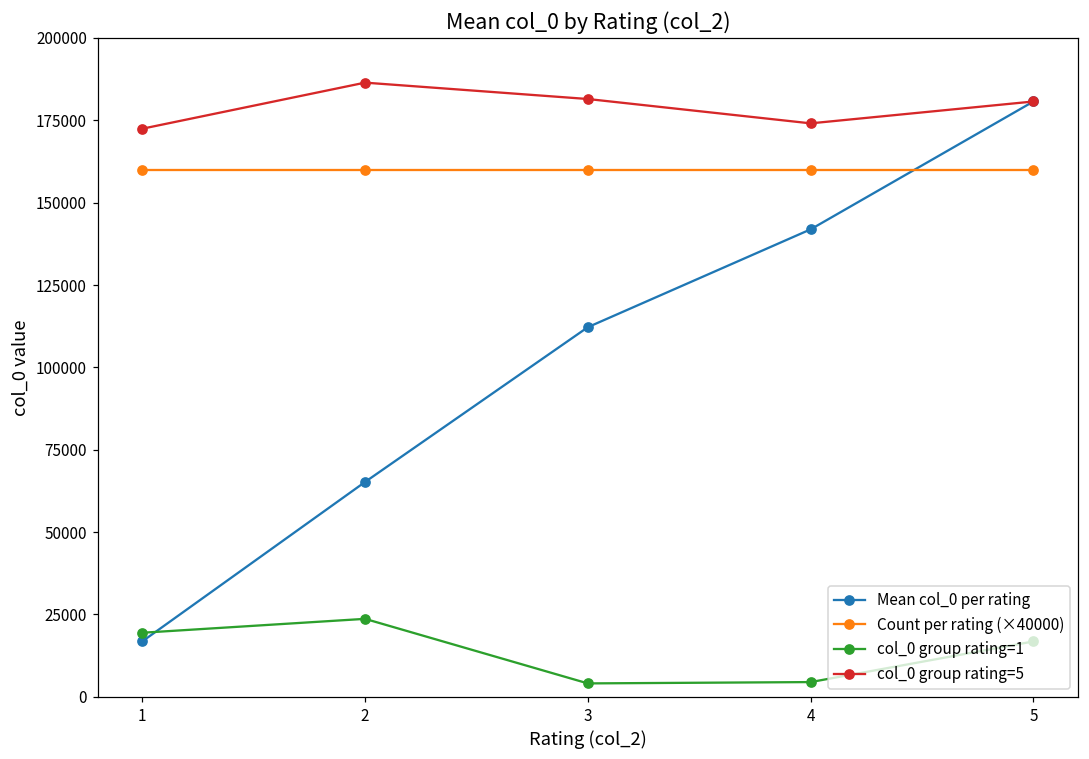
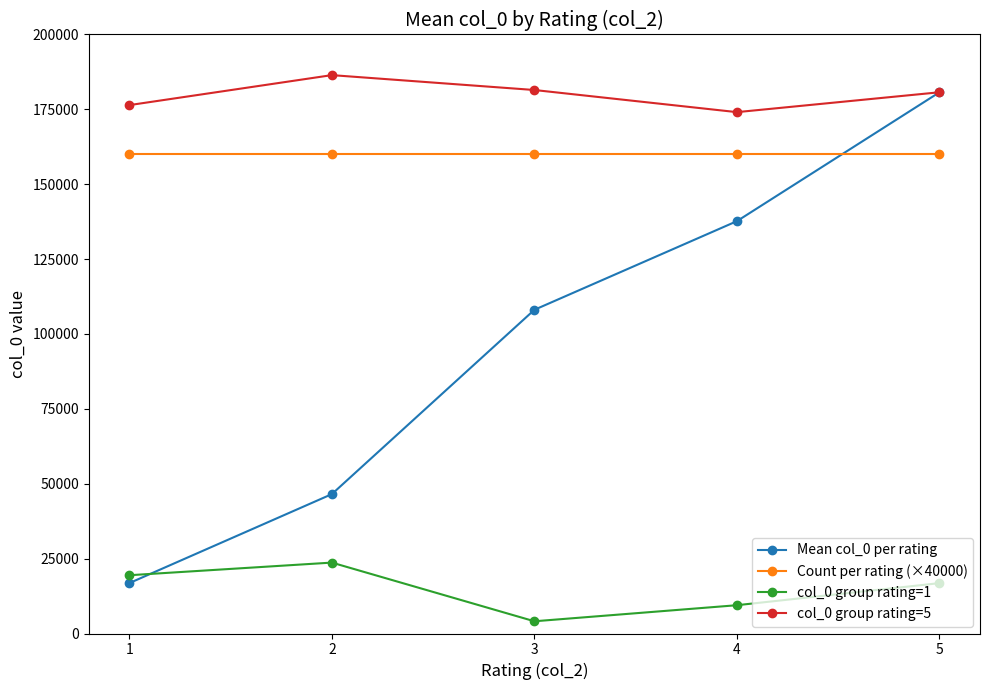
  {
    "Mean col_0 per rating": {
      "1": 17000,
-     "2": 65000,
-     "3": 112000,
-     "4": 142000
+     "2": 47000,
+     "3": 108000,
+     "4": 138000
    },
    "Count per rating (×40000)": {
      "1": 160000,
      "2": 160000,
      "3": 160000,
      "4": 160000,
      "5": 160000
    },
    "col_0 group rating=1": {
      "1": 19000,
      "2": 24000,
      "3": 4000,
-     "4": 4000
+     "4": 9000
    },
    "col_0 group rating=5": {
-     "1": 172000,
+     "1": 176000,
      "2": 186000,
      "3": 181000,
      "4": 174000
    }
  }
